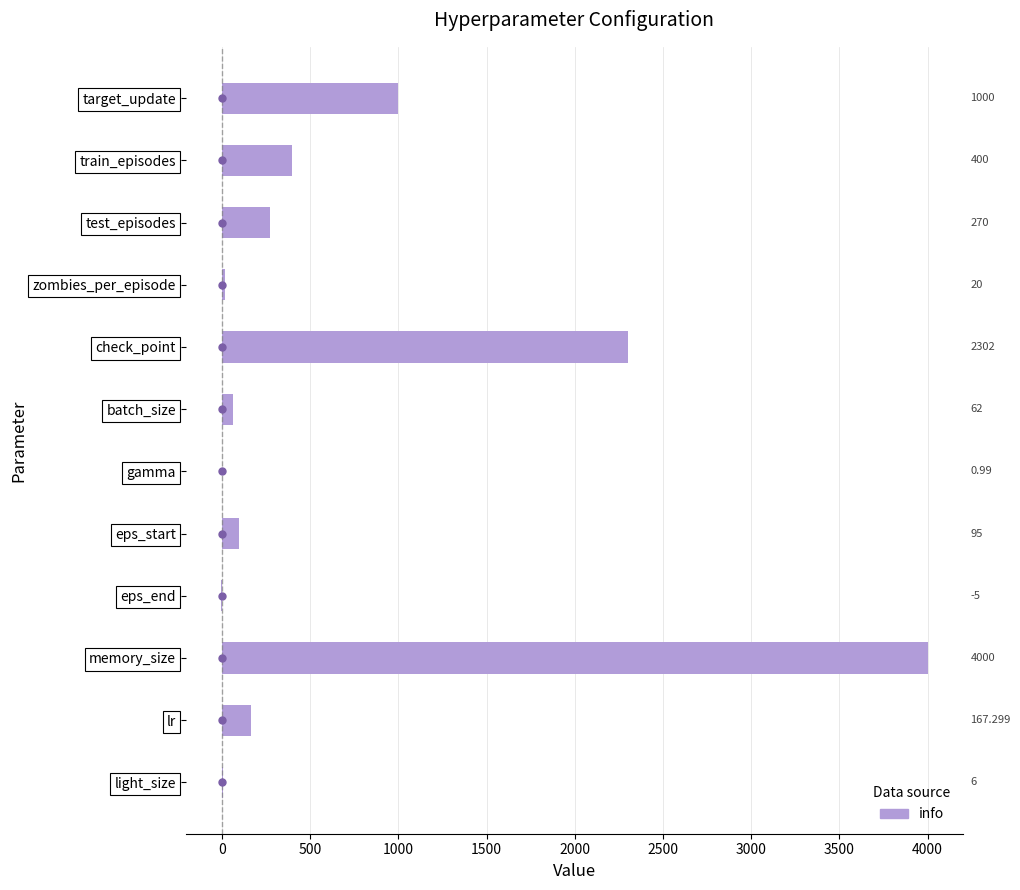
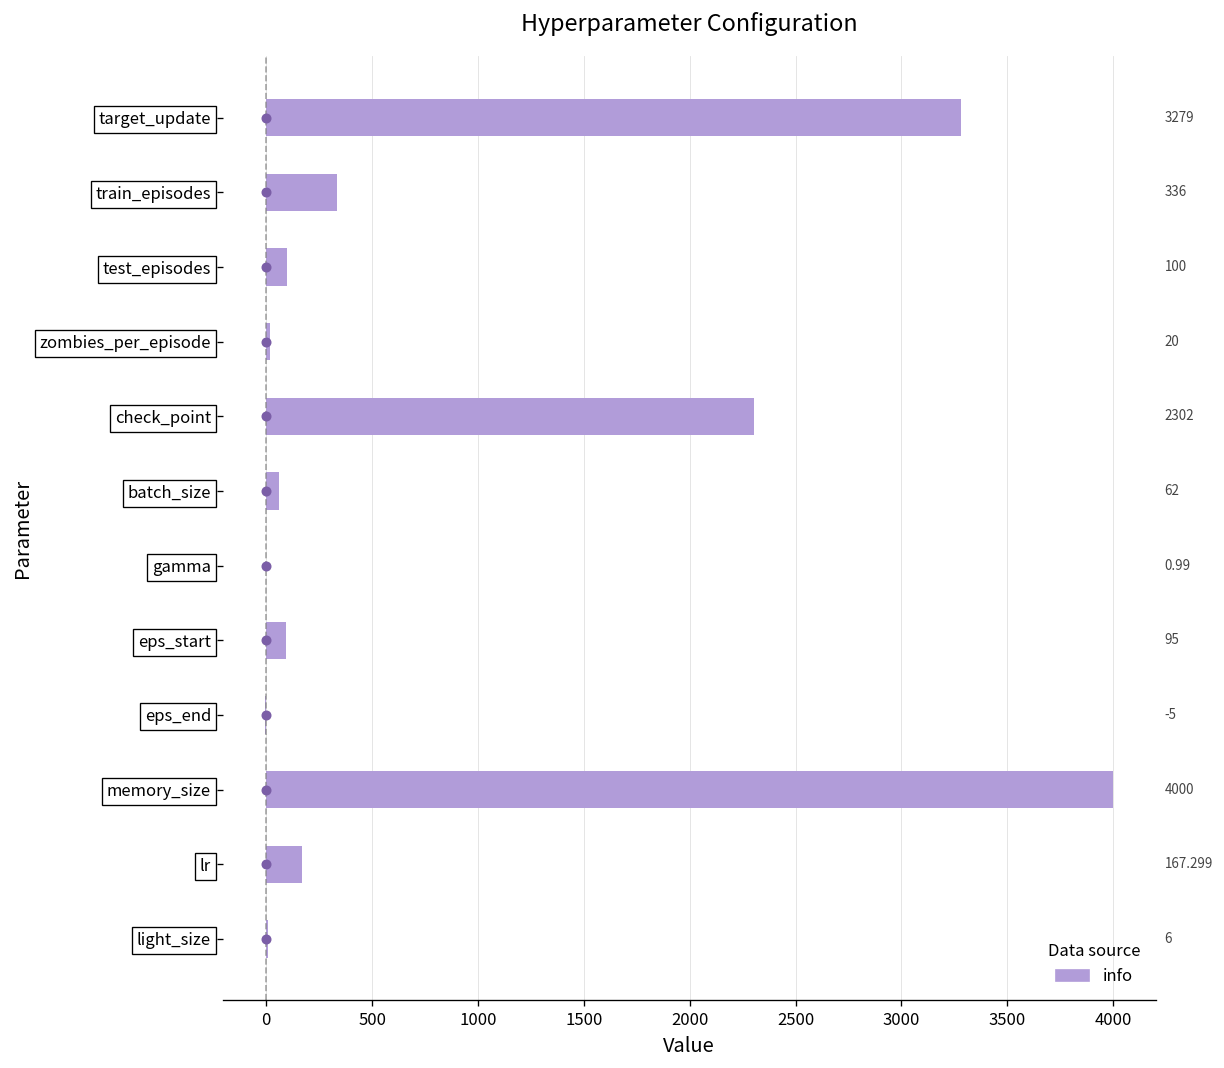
  {
    "info": {
-     "target_update": 1000,
-     "train_episodes": 400,
-     "test_episodes": 270
+     "target_update": 3279,
+     "train_episodes": 336,
+     "test_episodes": 100
    }
  }
